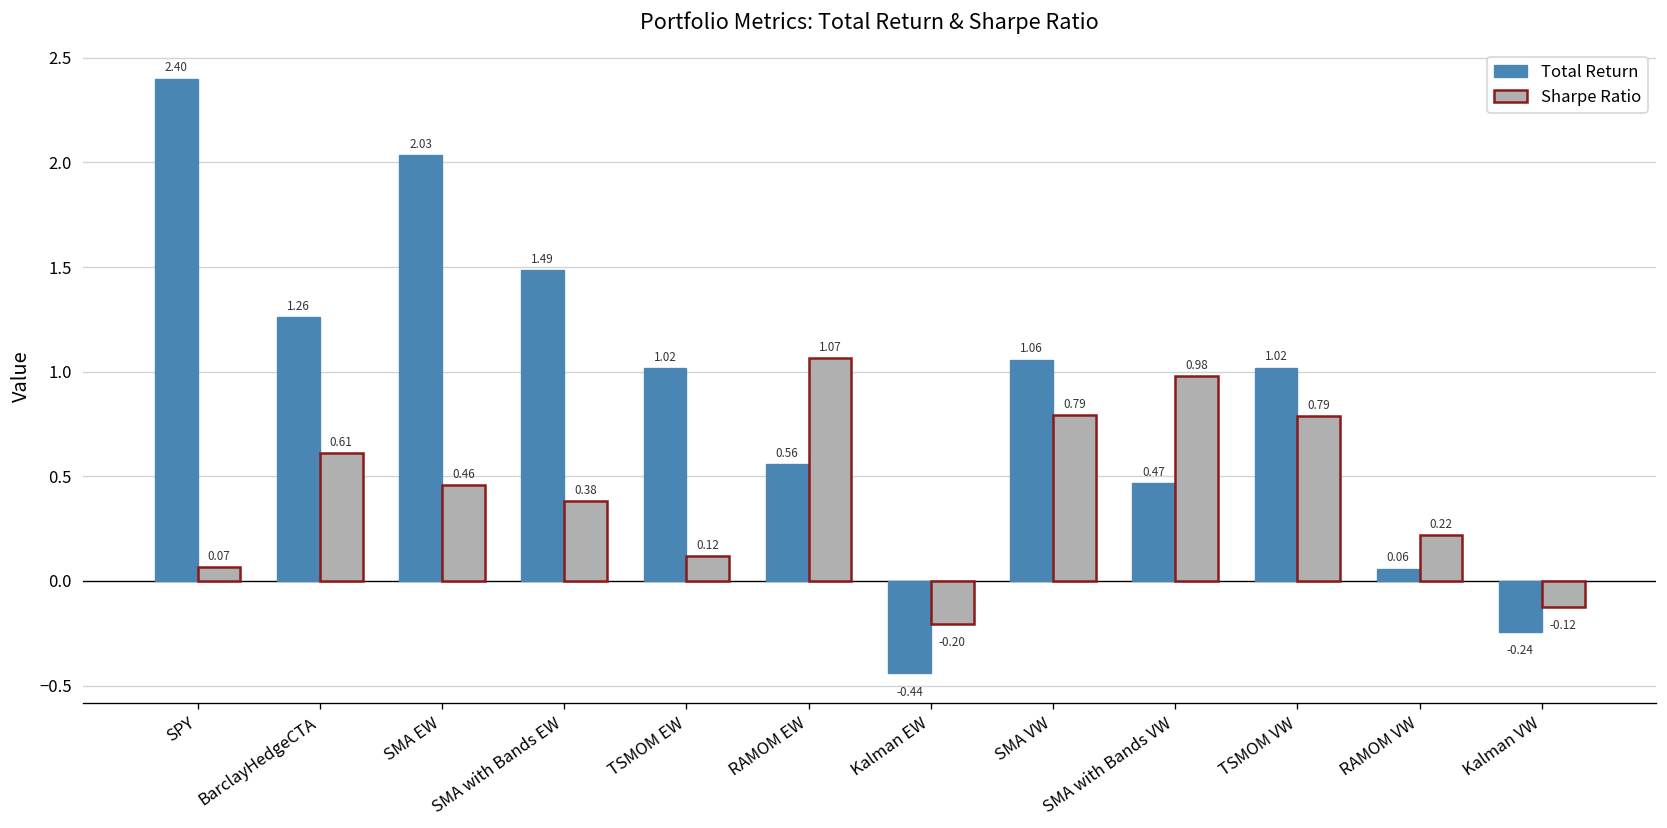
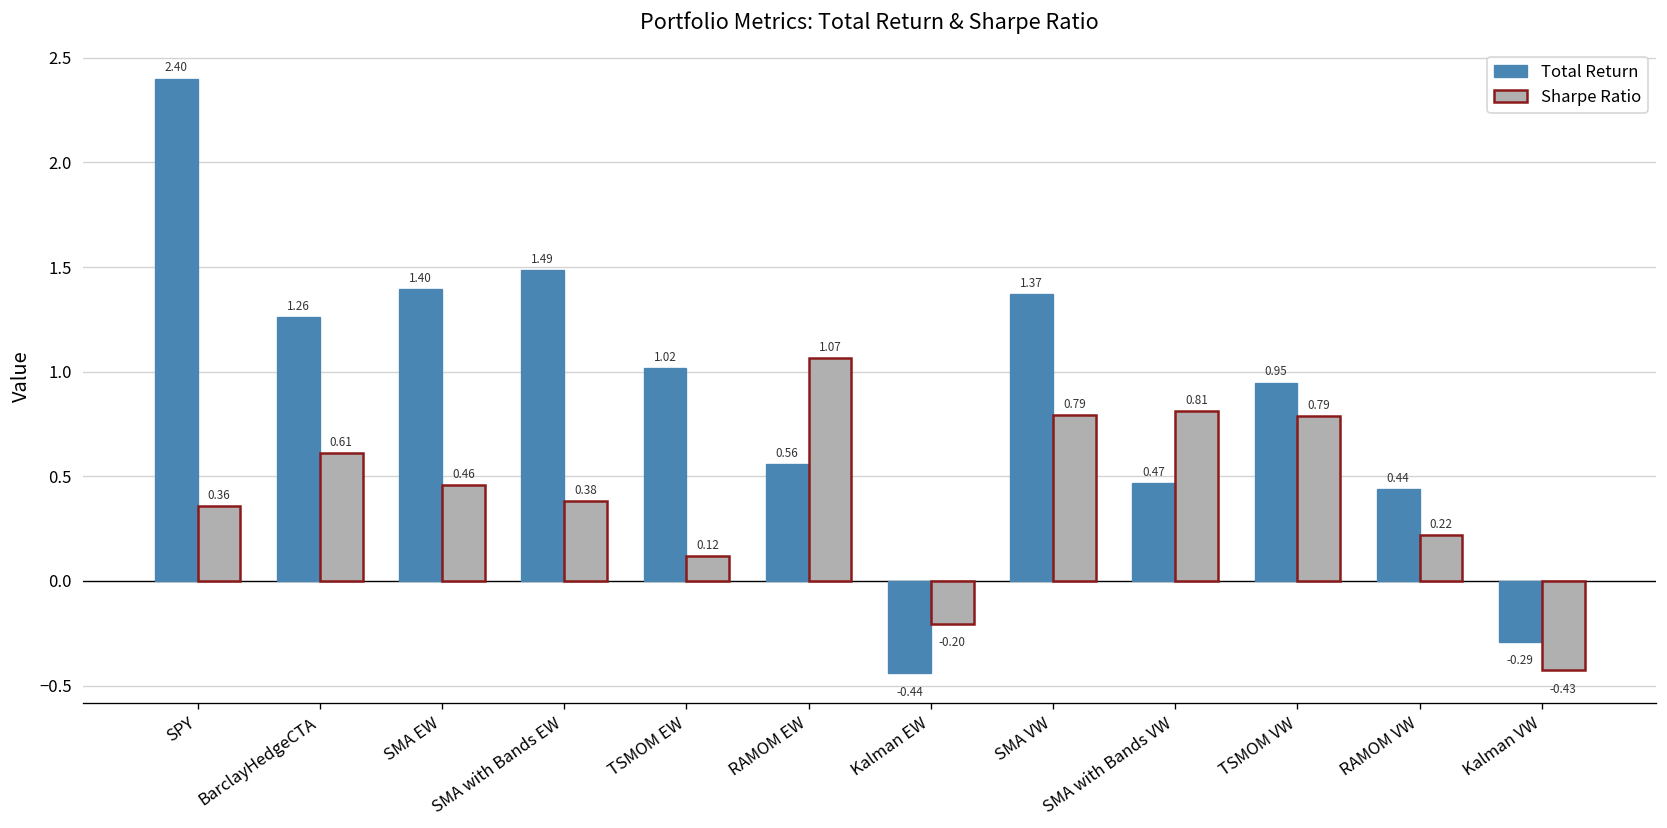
  {
    "Total Return": {
      "SPY": 2.40,
      "BarclayHedgeCTA": 1.26,
-     "SMA EW": 2.03,
+     "SMA EW": 1.40,
      "SMA with Bands EW": 1.49,
      "TSMOM EW": 1.02,
      "RAMOM EW": 0.56,
      "Kalman EW": -0.44,
-     "SMA VW": 1.06,
+     "SMA VW": 1.37,
      "SMA with Bands VW": 0.47,
-     "TSMOM VW": 1.02,
-     "RAMOM VW": 0.06,
-     "Kalman VW": -0.24
+     "TSMOM VW": 0.95,
+     "RAMOM VW": 0.44,
+     "Kalman VW": -0.29
    },
    "Sharpe Ratio": {
-     "SPY": 0.07,
+     "SPY": 0.36,
      "BarclayHedgeCTA": 0.61,
      "SMA EW": 0.46,
      "SMA with Bands EW": 0.38,
      "TSMOM EW": 0.12,
      "RAMOM EW": 1.07,
      "Kalman EW": -0.20,
      "SMA VW": 0.79,
-     "SMA with Bands VW": 0.98,
+     "SMA with Bands VW": 0.81,
      "TSMOM VW": 0.79,
      "RAMOM VW": 0.22,
-     "Kalman VW": -0.12
+     "Kalman VW": -0.43
    }
  }
